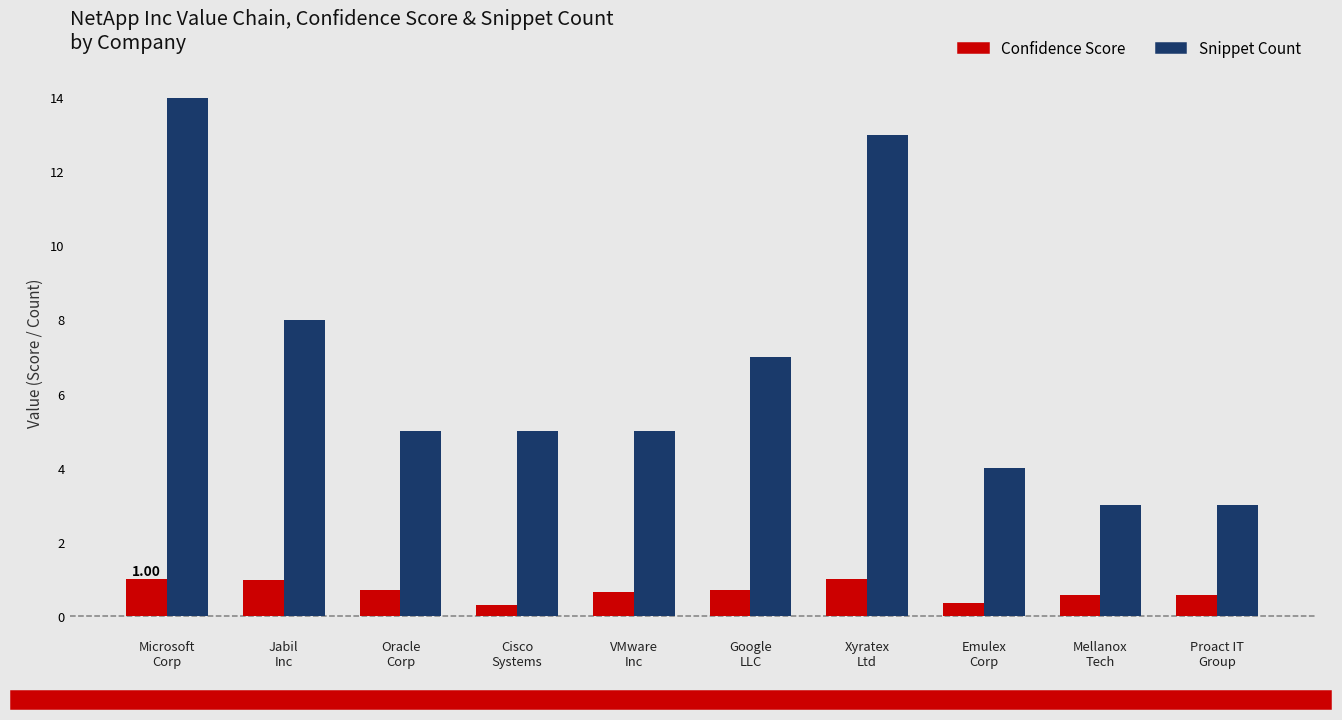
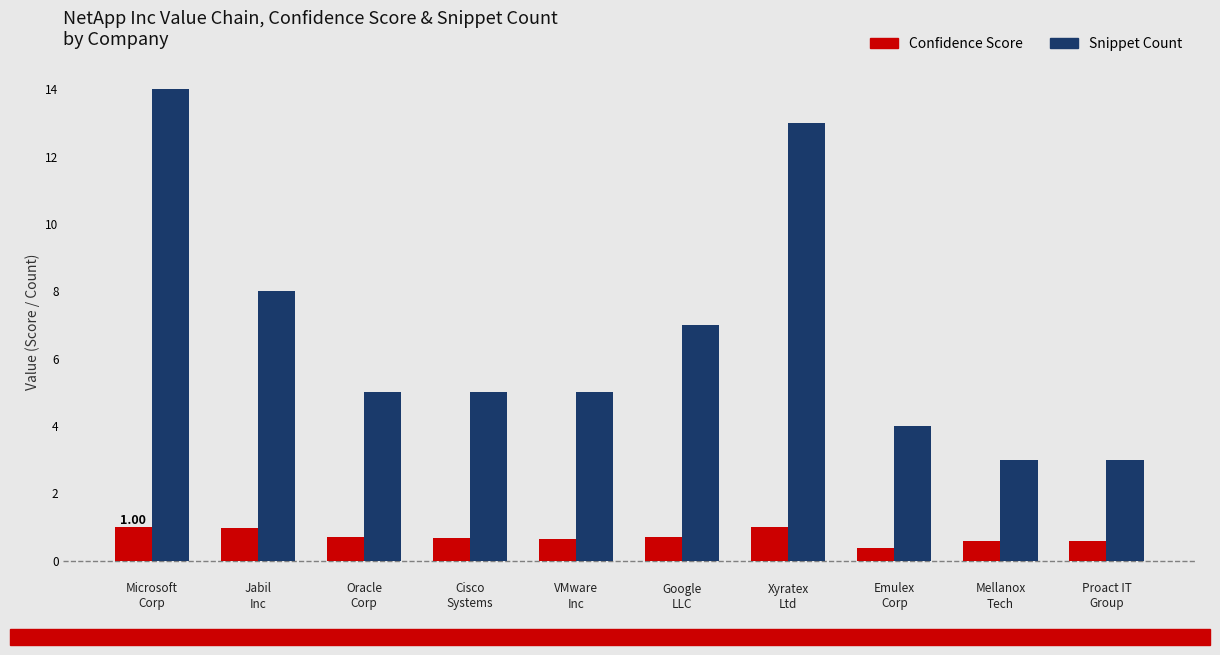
  {
    "Confidence Score": {
      "Jabil Inc": 1.0,
      "Oracle Corp": 0.7,
-     "Cisco Systems": 0.3,
+     "Cisco Systems": 0.7,
      "VMware Inc": 0.7,
      "Google LLC": 0.7,
      "Xyratex Ltd": 1.0,
      "Emulex Corp": 0.4,
      "Mellanox Tech": 0.6,
      "Proact IT Group": 0.6
    },
    "Snippet Count": {
      "Microsoft Corp": 14.0,
      "Jabil Inc": 8.0,
      "Oracle Corp": 5.0,
      "Cisco Systems": 5.0,
      "VMware Inc": 5.0,
      "Google LLC": 7.0,
      "Xyratex Ltd": 13.0,
      "Emulex Corp": 4.0,
      "Mellanox Tech": 3.0,
      "Proact IT Group": 3.0
    }
  }
